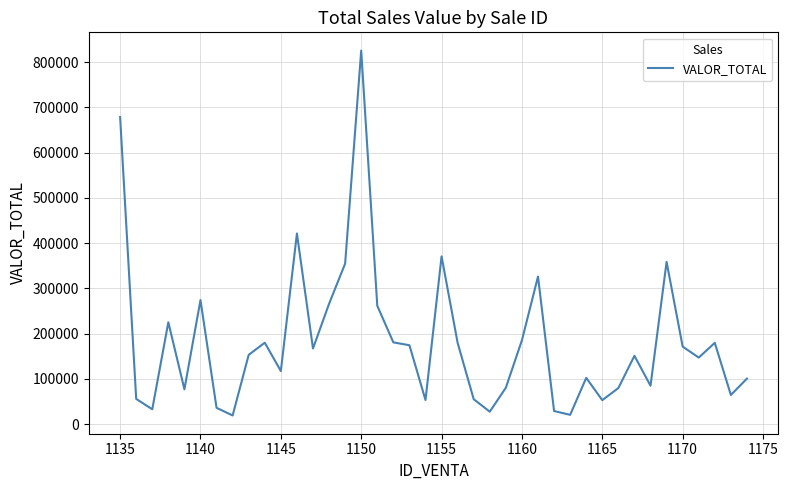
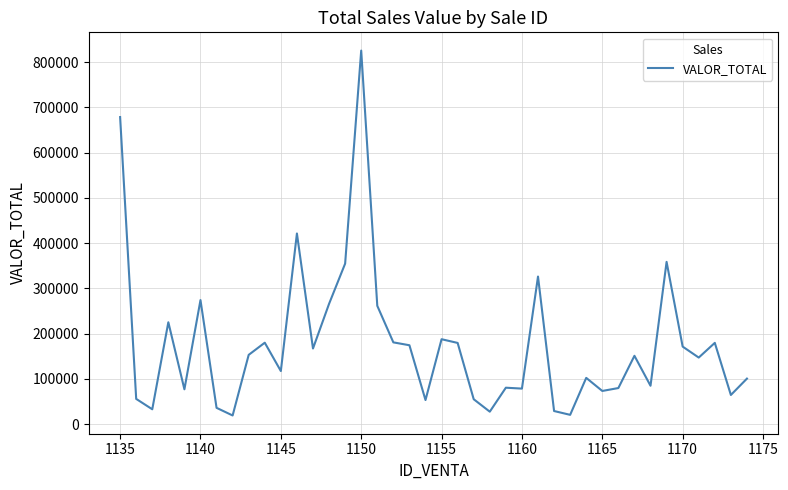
  {
    "1135": 680000,
    "1140": 270000,
    "1145": 120000,
    "1150": 830000,
-   "1155": 370000,
-   "1160": 190000,
-   "1165": 50000,
+   "1155": 190000,
+   "1160": 80000,
+   "1165": 70000,
    "1170": 170000
  }
